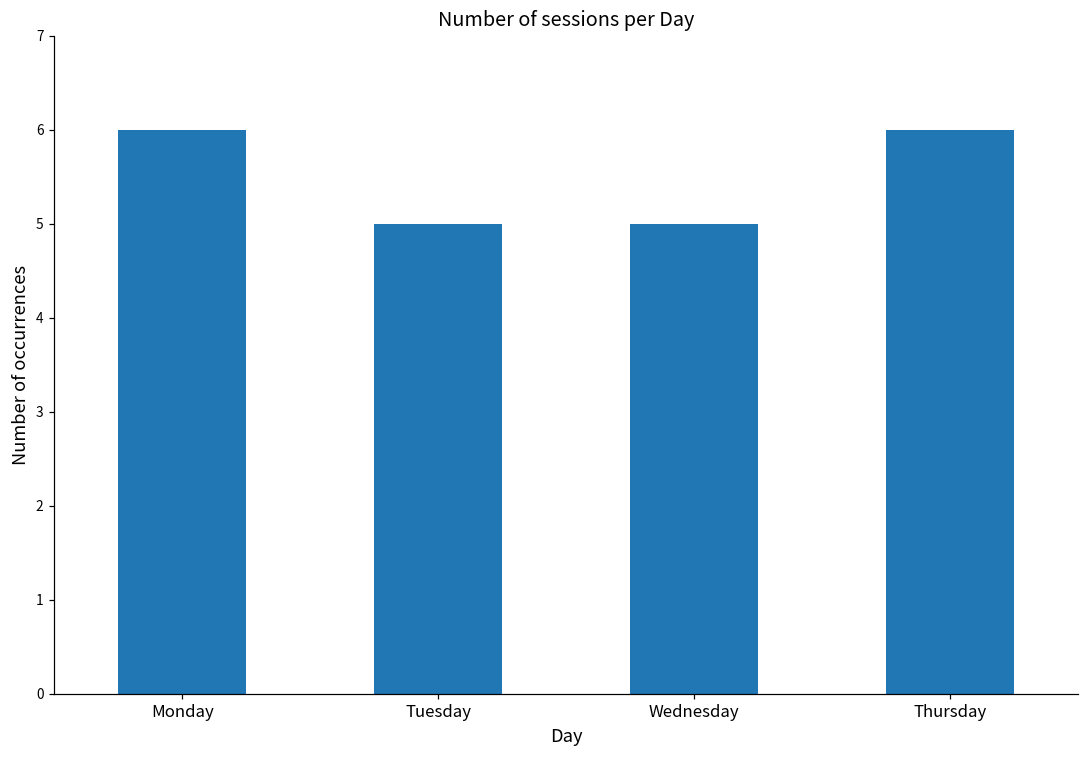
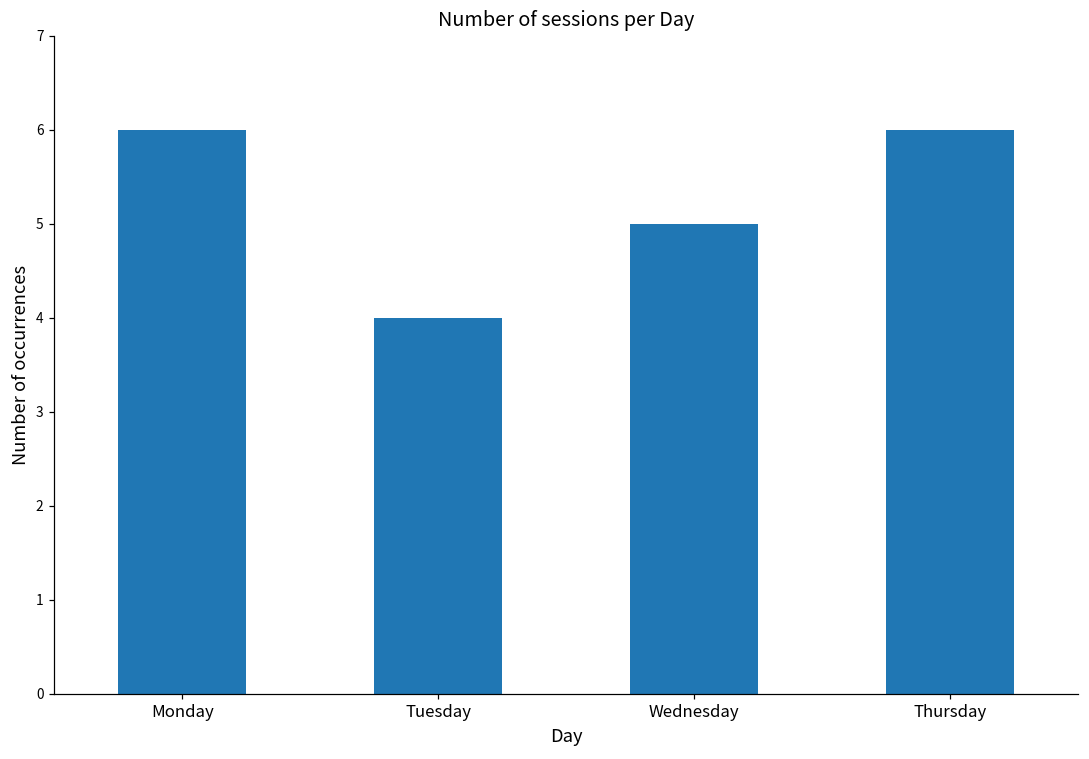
  {
    "Monday": 6,
-   "Tuesday": 5,
+   "Tuesday": 4,
    "Wednesday": 5,
    "Thursday": 6
  }
